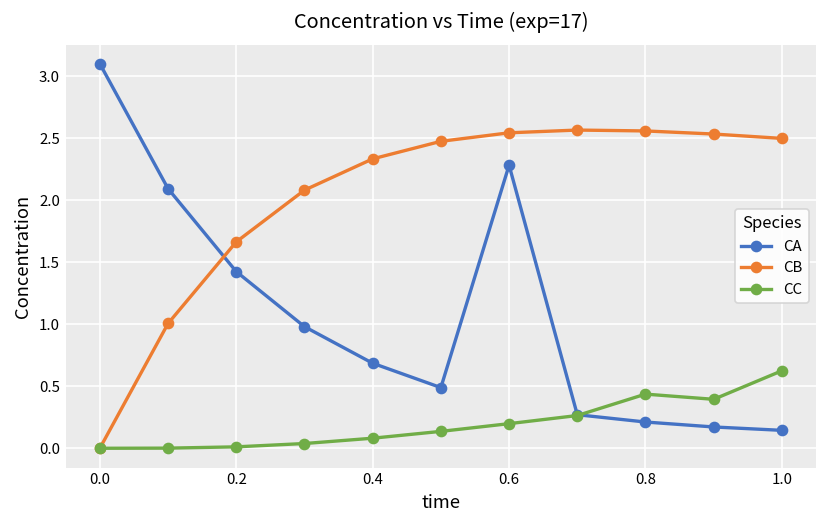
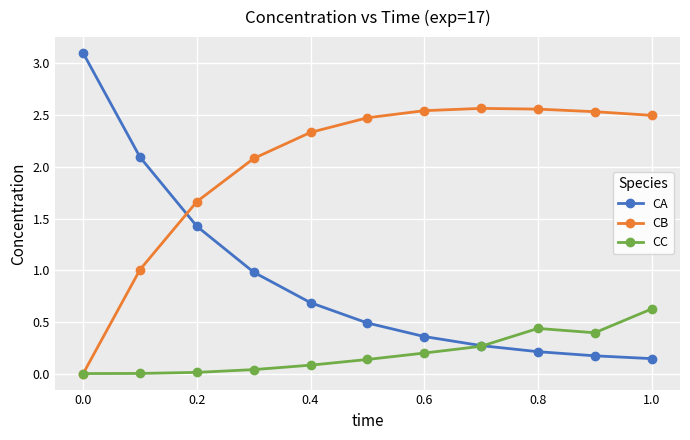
  {
    "CA": {
      "0.0": 3.10,
      "0.2": 1.42,
      "0.4": 0.69,
-     "0.6": 2.28,
+     "0.6": 0.36,
      "0.8": 0.21,
      "1.0": 0.14
    },
    "CB": {
      "0.2": 1.66,
      "0.4": 2.33,
      "0.6": 2.54,
      "0.8": 2.56,
      "1.0": 2.50
    },
    "CC": {
      "0.2": 0.01,
      "0.4": 0.08,
      "0.6": 0.20,
      "0.8": 0.44,
      "1.0": 0.62
    }
  }
